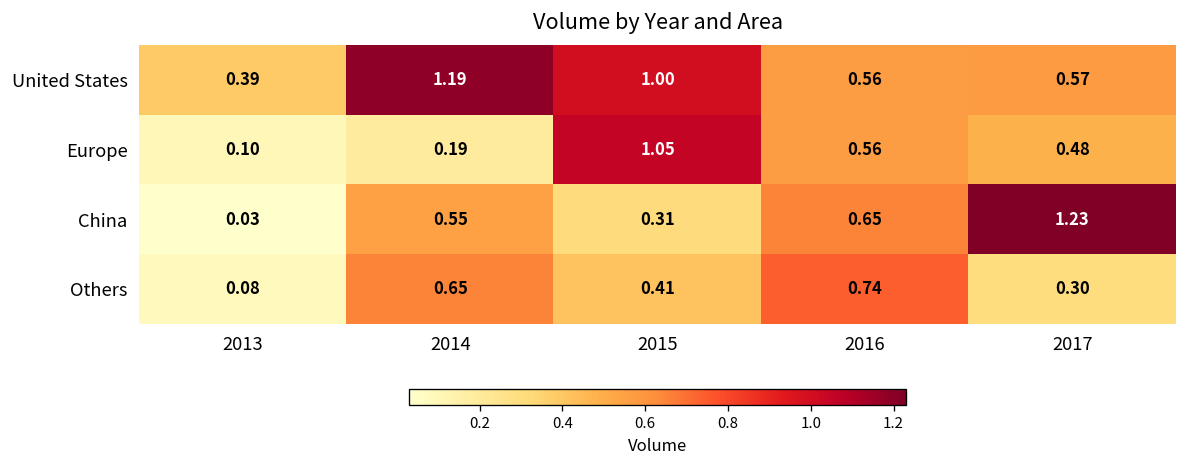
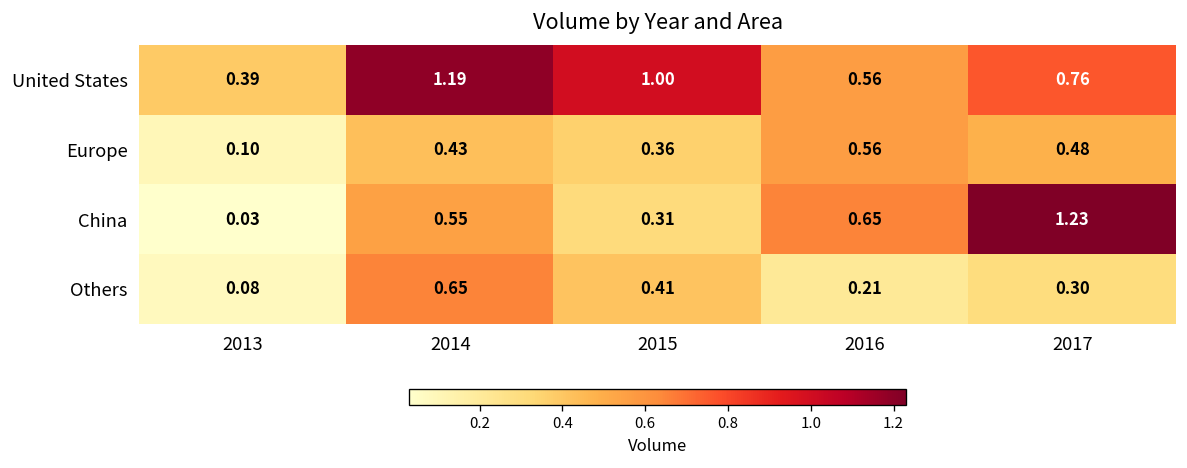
  {
    "United States": {
      "2013": 0.39,
      "2014": 1.19,
      "2015": 1.00,
      "2016": 0.56,
-     "2017": 0.57
+     "2017": 0.76
    },
    "Europe": {
      "2013": 0.10,
-     "2014": 0.19,
-     "2015": 1.05,
+     "2014": 0.43,
+     "2015": 0.36,
      "2016": 0.56,
      "2017": 0.48
    },
    "China": {
      "2013": 0.03,
      "2014": 0.55,
      "2015": 0.31,
      "2016": 0.65,
      "2017": 1.23
    },
    "Others": {
      "2013": 0.08,
      "2014": 0.65,
      "2015": 0.41,
-     "2016": 0.74,
+     "2016": 0.21,
      "2017": 0.30
    }
  }
